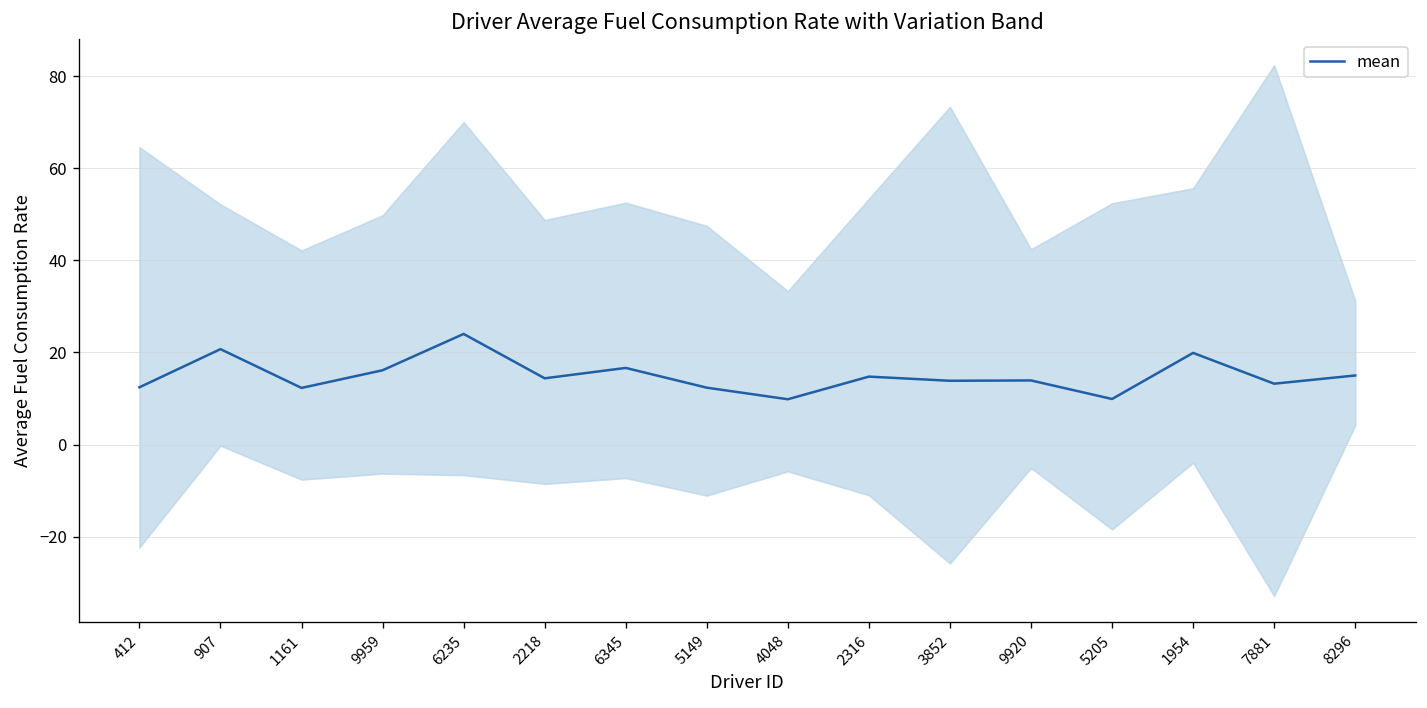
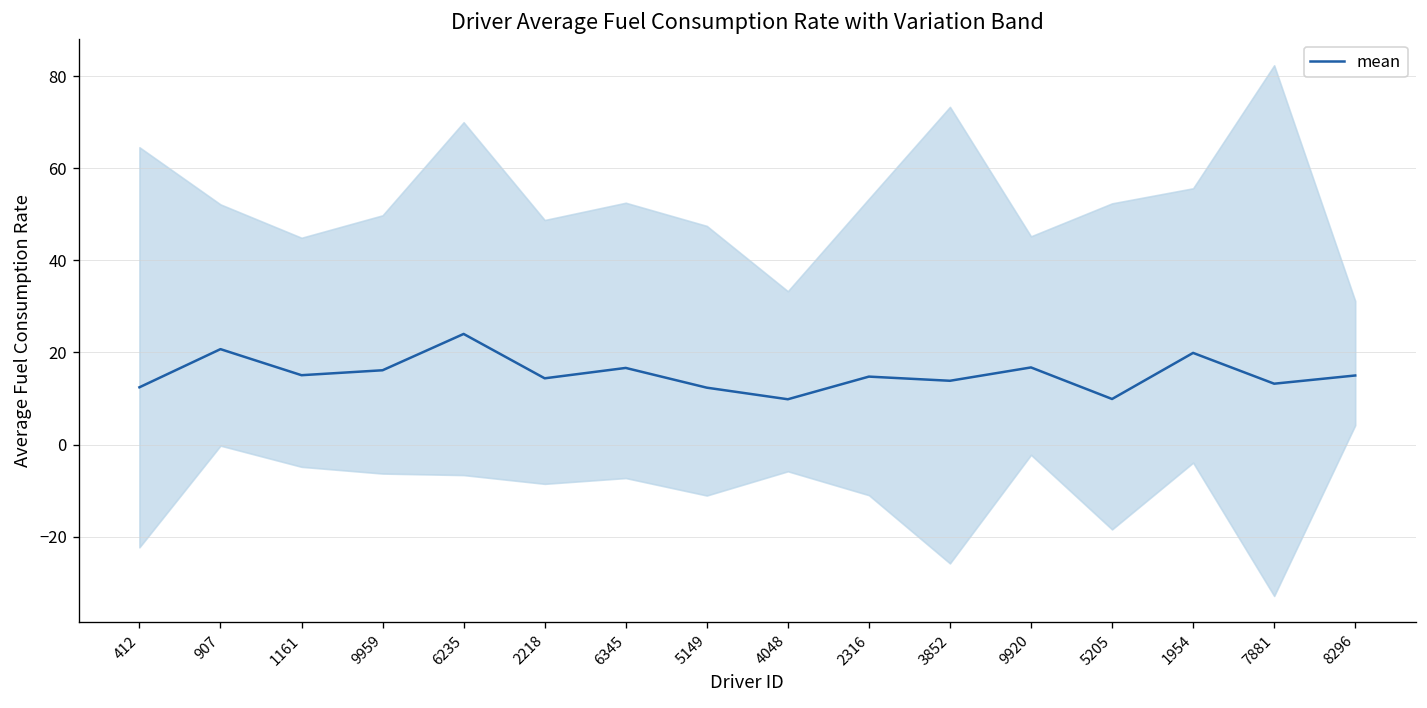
  {
    "mean": {
      "412": 12,
      "907": 21,
-     "1161": 12,
+     "1161": 15,
      "9959": 16,
      "6235": 24,
      "2218": 14,
      "6345": 17,
      "5149": 12,
      "4048": 10,
      "2316": 15,
      "3852": 14,
-     "9920": 14,
+     "9920": 17,
      "5205": 10,
      "1954": 20,
      "7881": 13,
      "8296": 15
    }
  }
